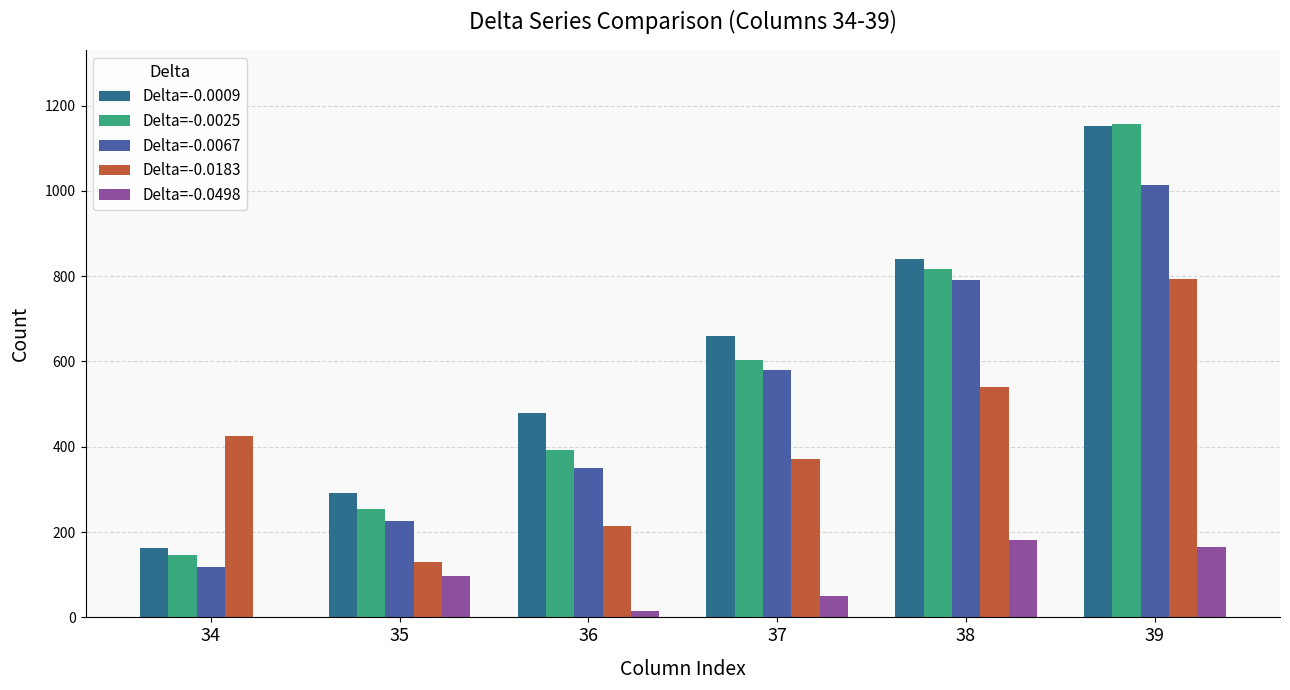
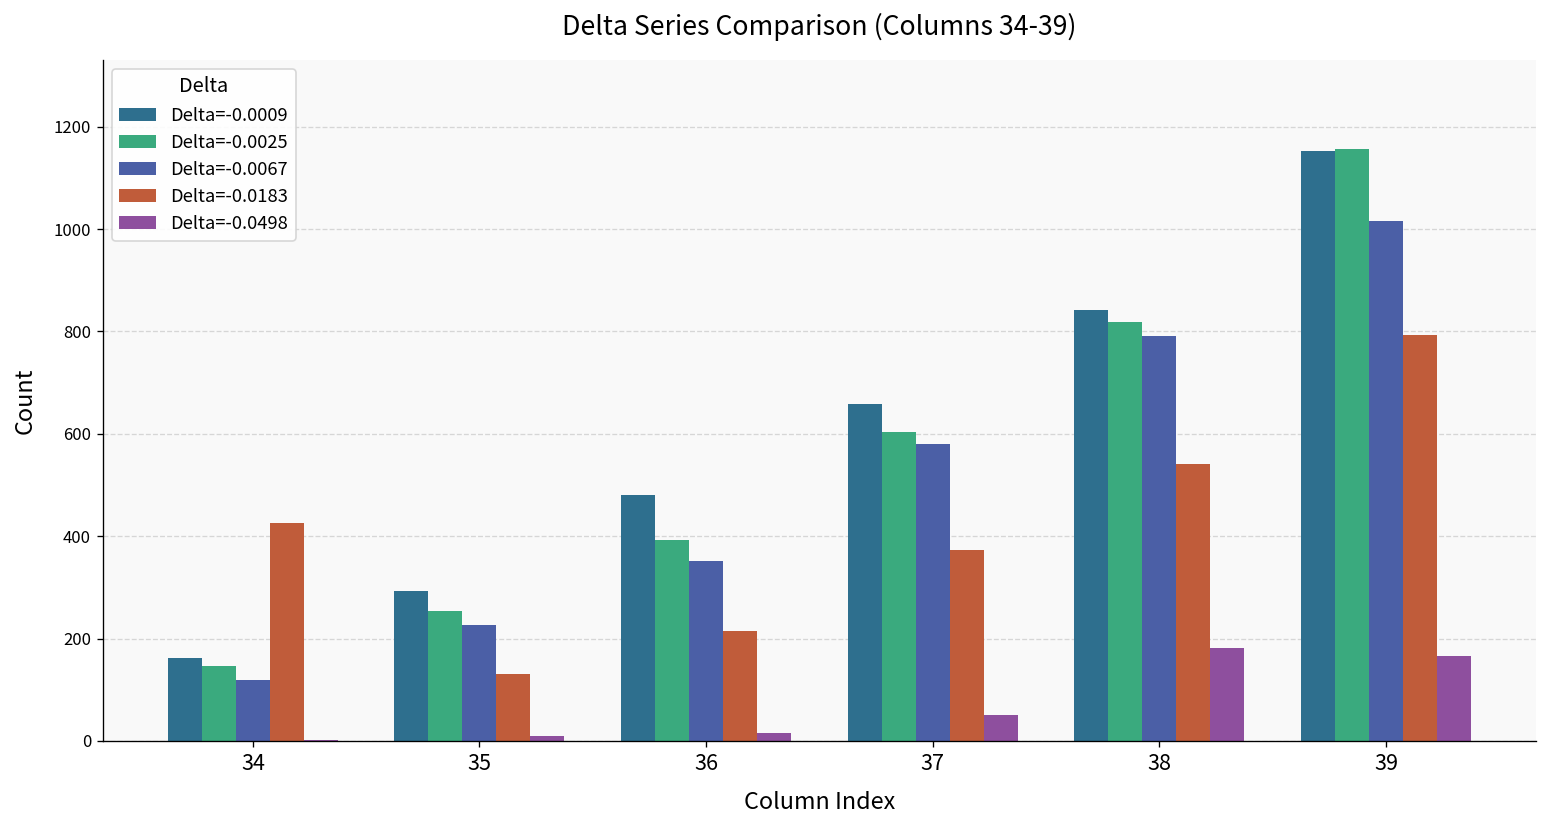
  {
    "Delta=-0.0025": {
      "34": 150,
      "35": 250,
      "36": 390,
      "37": 600,
      "38": 820,
      "39": 1160
    },
    "Delta=-0.0183": {
      "34": 430,
      "35": 130,
      "36": 210,
      "37": 370,
      "38": 540,
      "39": 790
    },
    "Delta=-0.0498": {
-     "35": 100,
+     "35": 10,
      "36": 20,
      "37": 50,
      "38": 180,
      "39": 170
    }
  }
